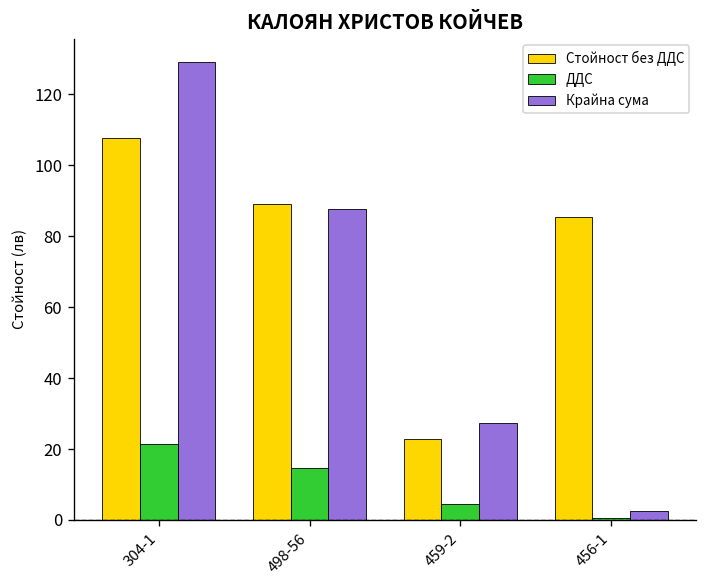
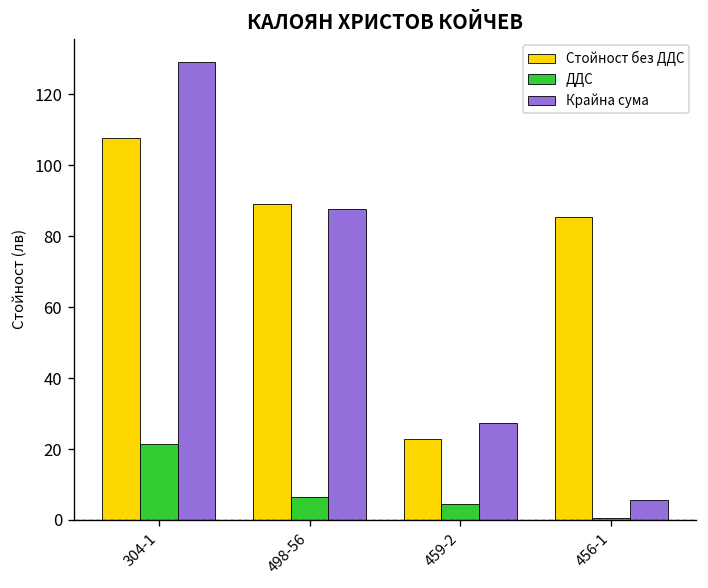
  {
    "Стойност без ДДС": {
      "304-1": 108,
      "498-56": 89,
      "459-2": 23,
      "456-1": 85
    },
    "ДДС": {
      "304-1": 22,
-     "498-56": 15,
+     "498-56": 6,
      "459-2": 5
    },
    "Крайна сума": {
      "304-1": 129,
      "498-56": 88,
      "459-2": 27,
-     "456-1": 3
+     "456-1": 6
    }
  }
